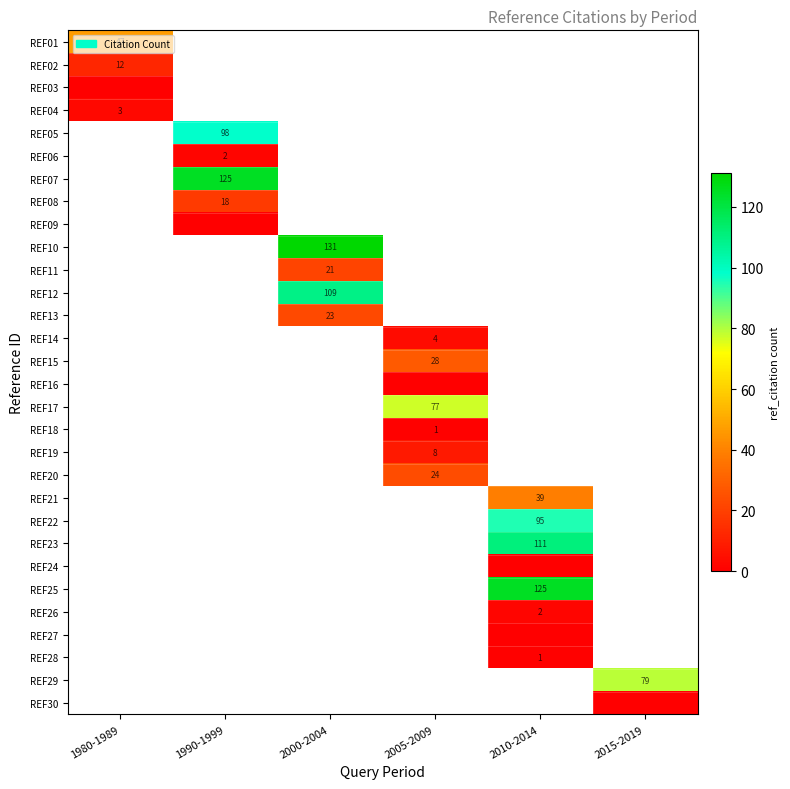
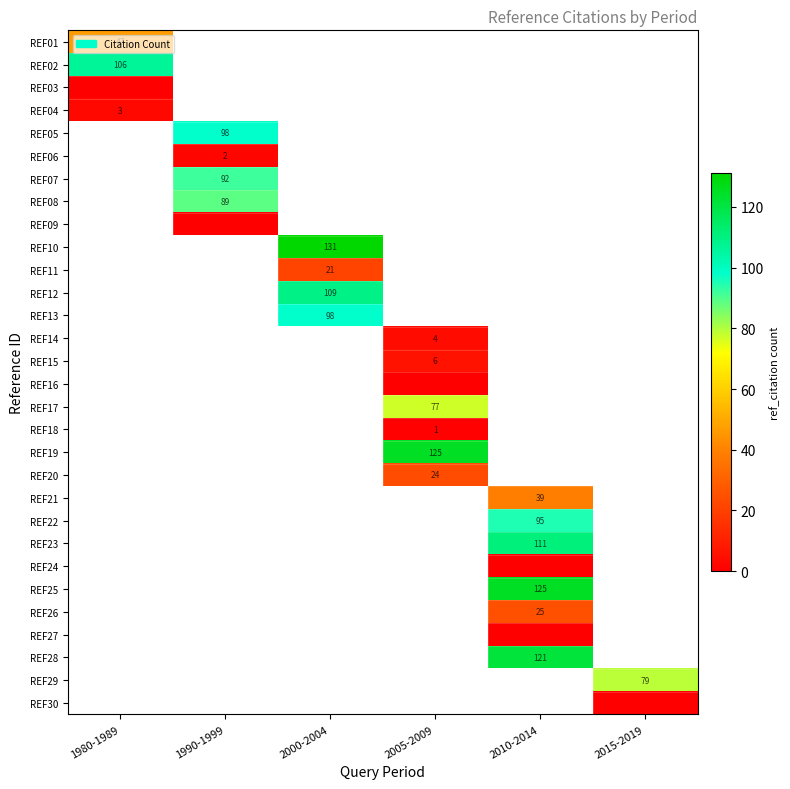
  {
    "REF02": {
-     "1980-1989": 12
+     "1980-1989": 106
    },
    "REF04": {
      "1980-1989": 3
    },
    "REF05": {
      "1990-1999": 98
    },
    "REF06": {
      "1990-1999": 2
    },
    "REF07": {
-     "1990-1999": 125
+     "1990-1999": 92
    },
    "REF08": {
-     "1990-1999": 18
+     "1990-1999": 89
    },
    "REF10": {
      "2000-2004": 131
    },
    "REF11": {
      "2000-2004": 21
    },
    "REF12": {
      "2000-2004": 109
    },
    "REF13": {
-     "2000-2004": 23
+     "2000-2004": 98
    },
    "REF14": {
      "2005-2009": 4
    },
    "REF15": {
-     "2005-2009": 28
+     "2005-2009": 6
    },
    "REF17": {
      "2005-2009": 77
    },
    "REF18": {
      "2005-2009": 1
    },
    "REF19": {
-     "2005-2009": 8
+     "2005-2009": 125
    },
    "REF20": {
      "2005-2009": 24
    },
    "REF21": {
      "2010-2014": 39
    },
    "REF22": {
      "2010-2014": 95
    },
    "REF23": {
      "2010-2014": 111
    },
    "REF25": {
      "2010-2014": 125
    },
    "REF26": {
-     "2010-2014": 2
+     "2010-2014": 25
    },
    "REF28": {
-     "2010-2014": 1
+     "2010-2014": 121
    },
    "REF29": {
      "2015-2019": 79
    }
  }
